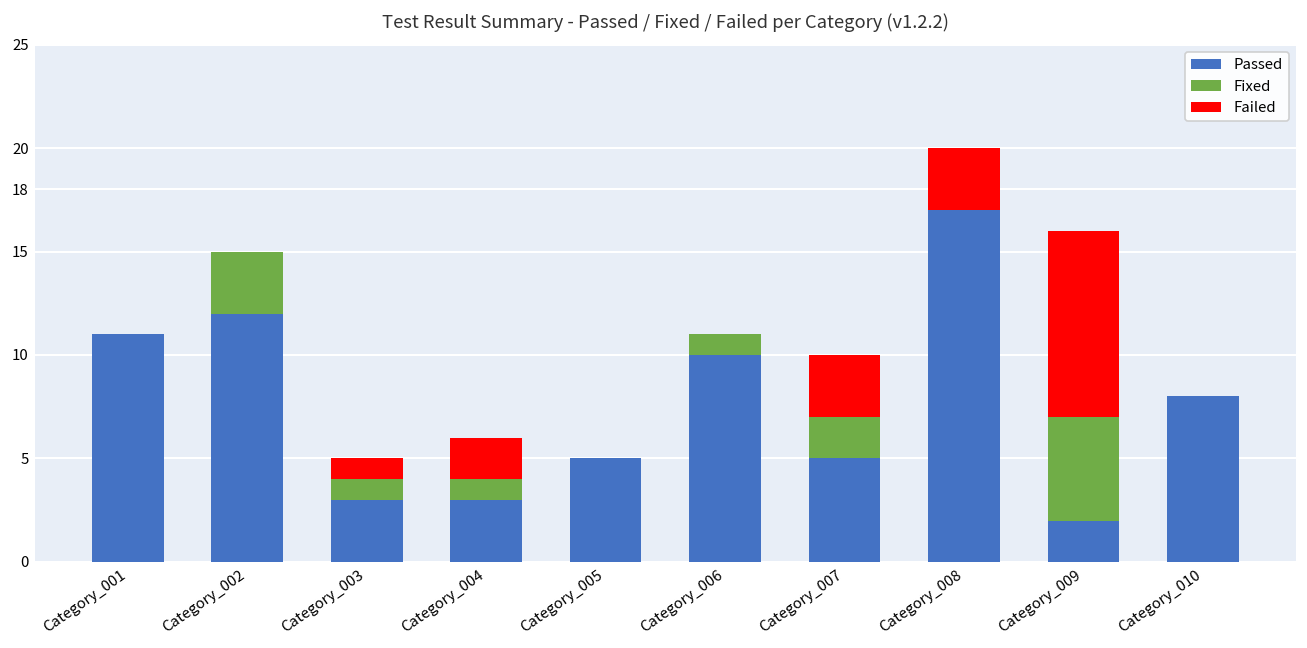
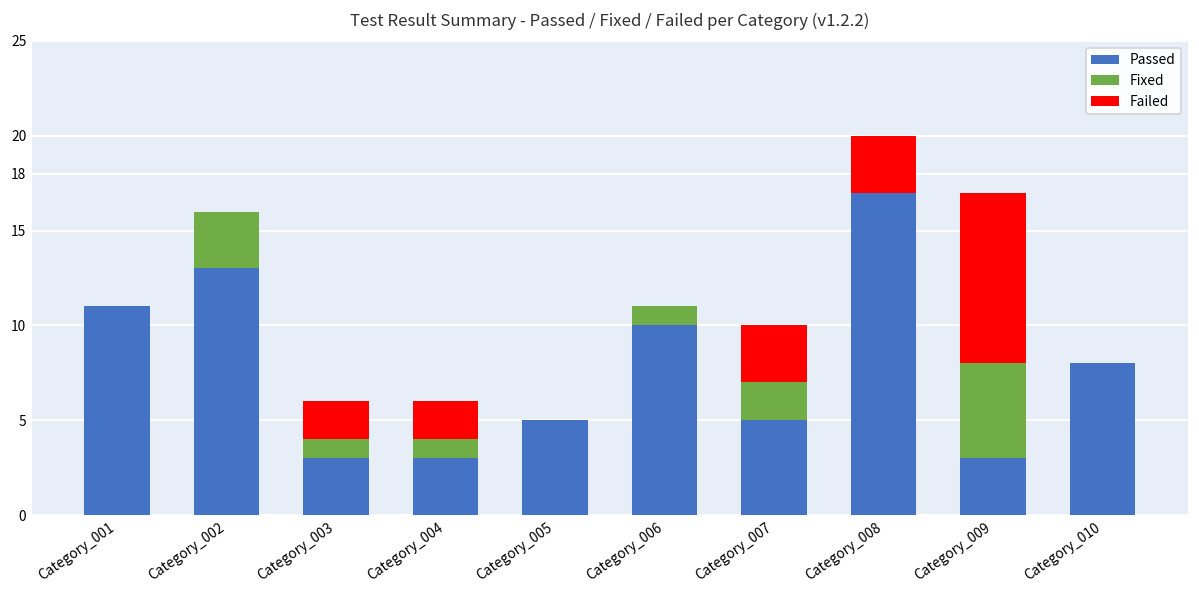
  {
    "Passed": {
      "Category_001": 11,
-     "Category_002": 12,
+     "Category_002": 13,
      "Category_003": 3,
      "Category_004": 3,
      "Category_005": 5,
      "Category_006": 10,
      "Category_007": 5,
      "Category_008": 17,
-     "Category_009": 2,
+     "Category_009": 3,
      "Category_010": 8
    },
    "Fixed": {
      "Category_001": 0,
      "Category_002": 3,
      "Category_003": 1,
      "Category_004": 1,
      "Category_005": 0,
      "Category_006": 1,
      "Category_007": 2,
      "Category_008": 0,
      "Category_009": 5,
      "Category_010": 0
    },
    "Failed": {
      "Category_001": 0,
      "Category_002": 0,
-     "Category_003": 1,
+     "Category_003": 2,
      "Category_004": 2,
      "Category_005": 0,
      "Category_006": 0,
      "Category_007": 3,
      "Category_008": 3,
      "Category_009": 9,
      "Category_010": 0
    }
  }
